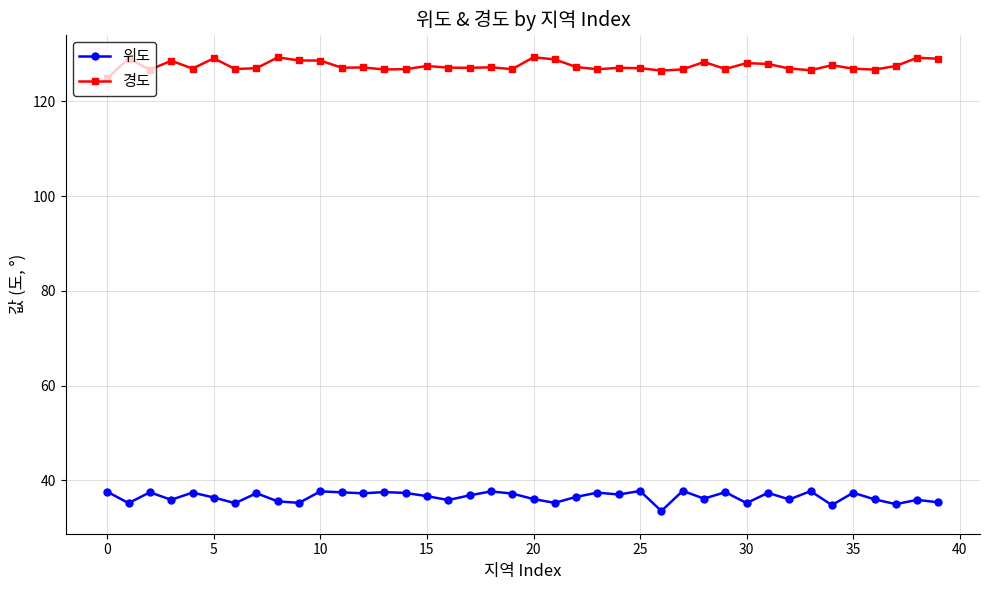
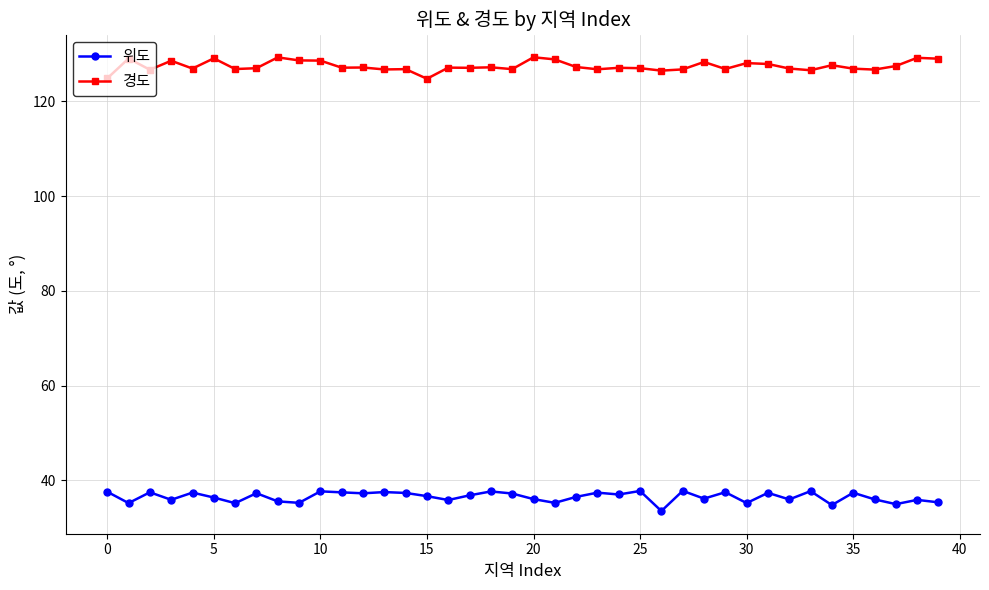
  {
    "위도": {
      "0": 38,
      "5": 36,
      "10": 38,
      "15": 37,
      "20": 36,
      "25": 38,
      "30": 35,
      "35": 37
    },
    "경도": {
      "5": 129,
      "10": 129,
-     "15": 127,
+     "15": 125,
      "20": 129,
      "25": 127,
      "30": 128,
      "35": 127
    }
  }
